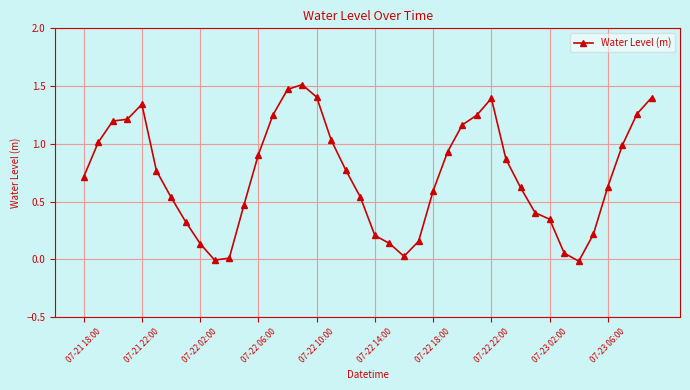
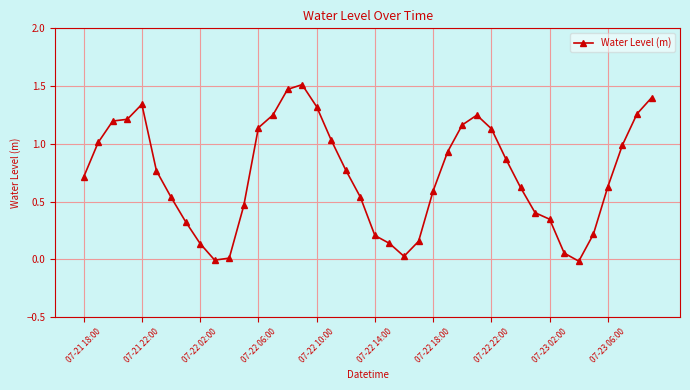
  {
    "07-21 18:00": 0.71,
    "07-21 22:00": 1.34,
    "07-22 02:00": 0.14,
-   "07-22 06:00": 0.91,
-   "07-22 10:00": 1.41,
+   "07-22 06:00": 1.14,
+   "07-22 10:00": 1.32,
    "07-22 14:00": 0.21,
    "07-22 18:00": 0.59,
-   "07-22 22:00": 1.39,
+   "07-22 22:00": 1.13,
    "07-23 02:00": 0.35,
    "07-23 06:00": 0.63
  }
